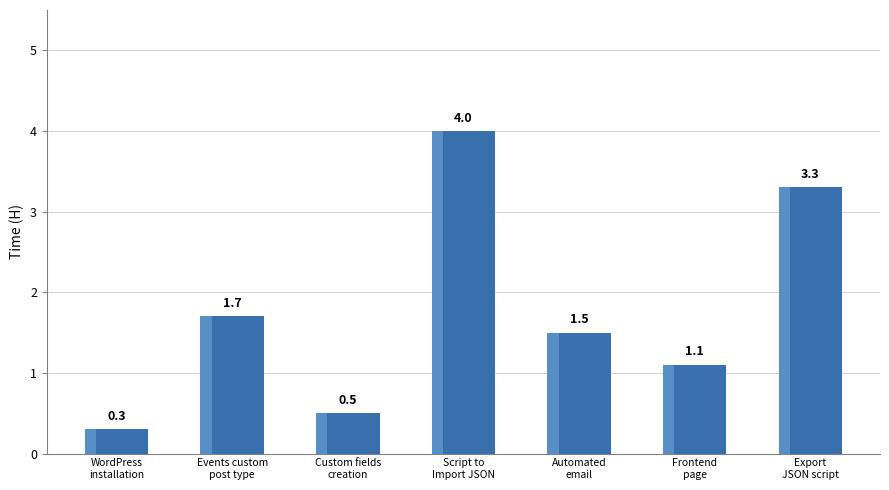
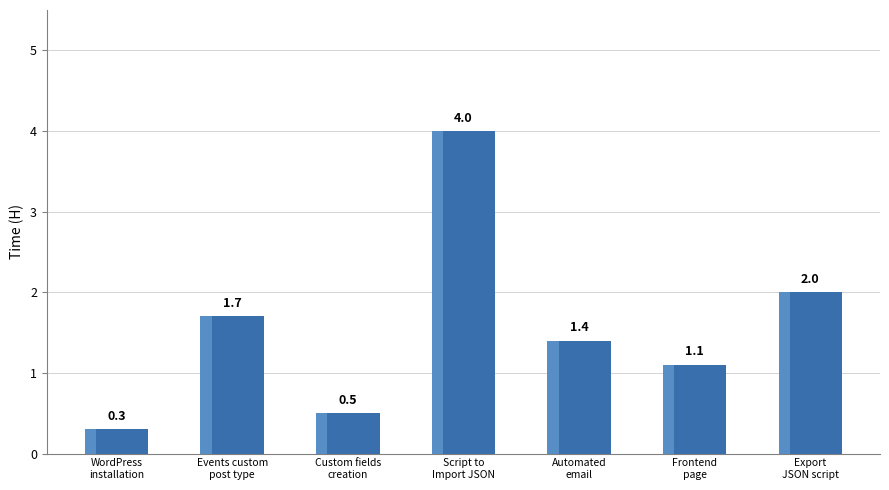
  {
    "WordPress installation": 0.3,
    "Events custom post type": 1.7,
    "Custom fields creation": 0.5,
    "Script to Import JSON": 4.0,
-   "Automated email": 1.5,
+   "Automated email": 1.4,
    "Frontend page": 1.1,
-   "Export JSON script": 3.3
+   "Export JSON script": 2.0
  }
